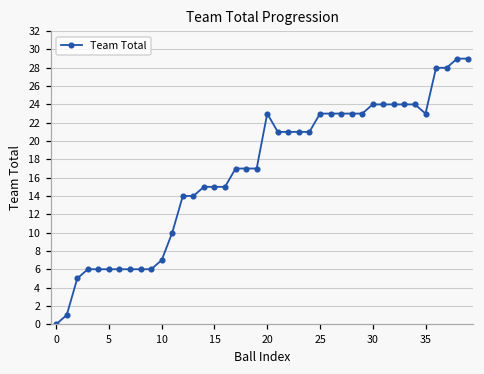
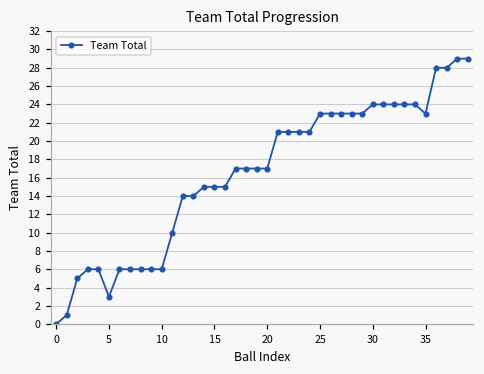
  {
    "0": 0,
-   "5": 6,
-   "10": 7,
+   "5": 3,
+   "10": 6,
    "15": 15,
-   "20": 23,
+   "20": 17,
    "25": 23,
    "30": 24,
    "35": 23
  }
